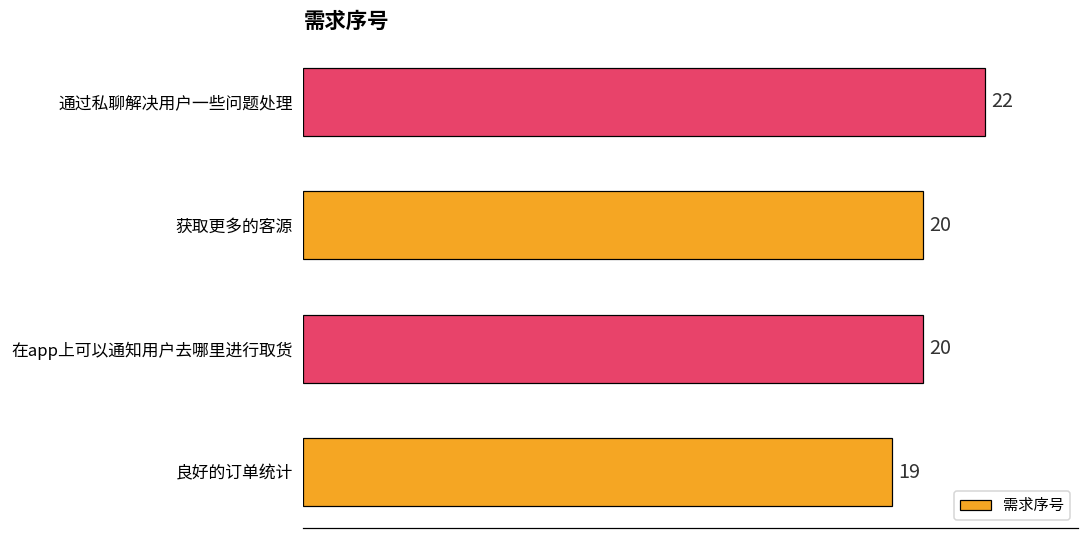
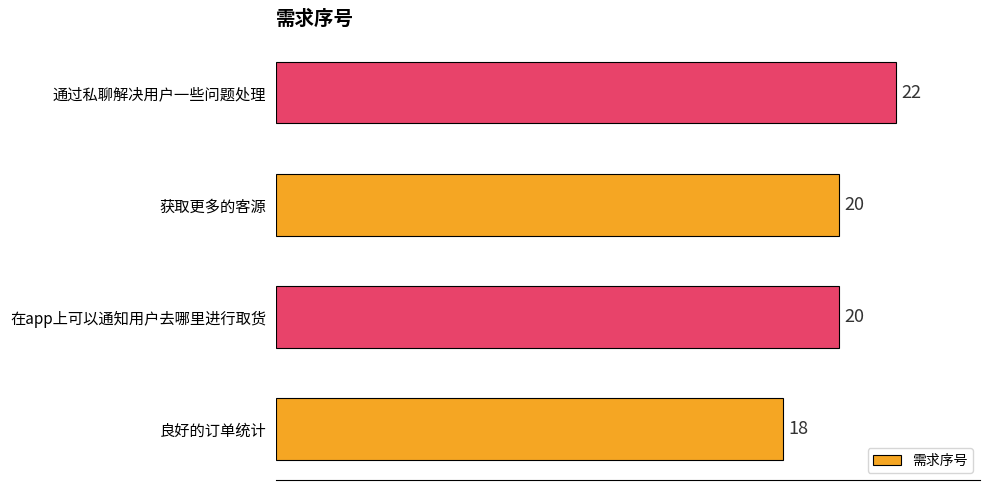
  {
    "通过私聊解决用户一些问题处理": 22,
    "获取更多的客源": 20,
    "在app上可以通知用户去哪里进行取货": 20,
-   "良好的订单统计": 19
+   "良好的订单统计": 18
  }
